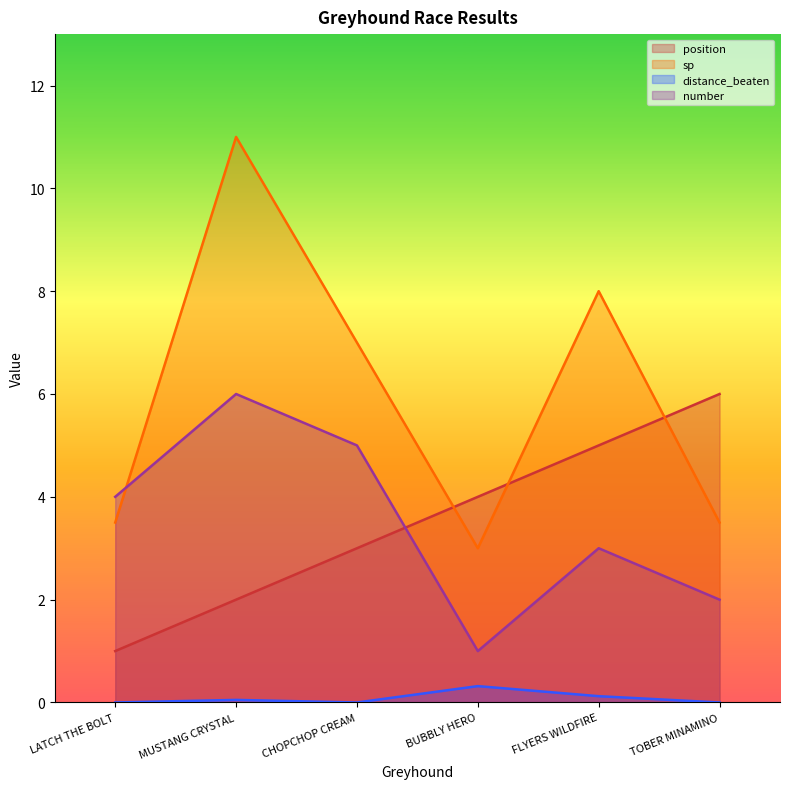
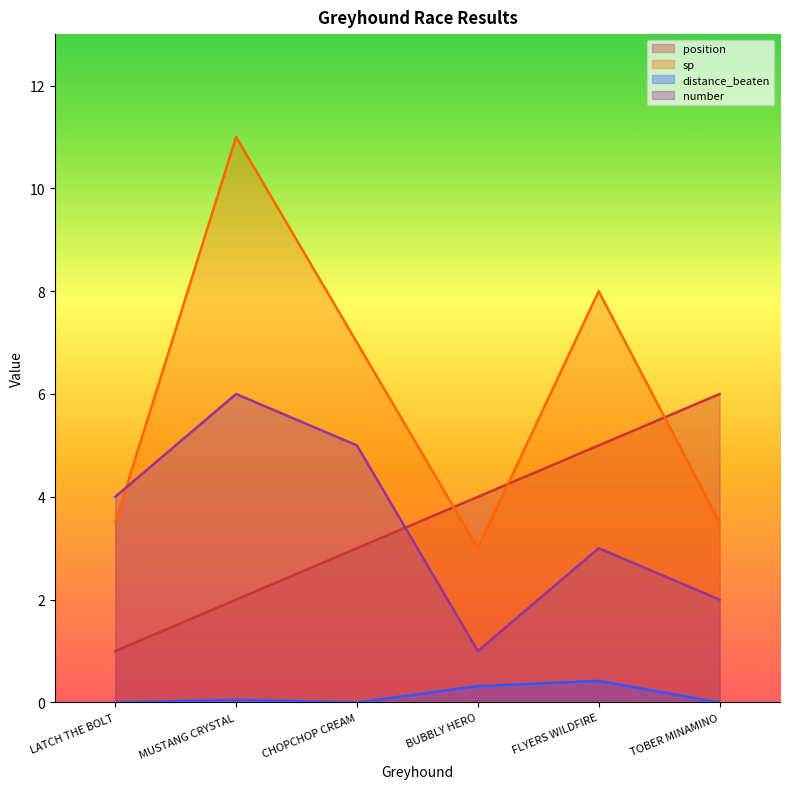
  {
    "distance_beaten": {
      "LATCH THE BOLT": 0.0,
      "MUSTANG CRYSTAL": 0.1,
      "CHOPCHOP CREAM": 0.0,
      "BUBBLY HERO": 0.3,
-     "FLYERS WILDFIRE": 0.1,
+     "FLYERS WILDFIRE": 0.4,
      "TOBER MINAMINO": 0.0
    }
  }
